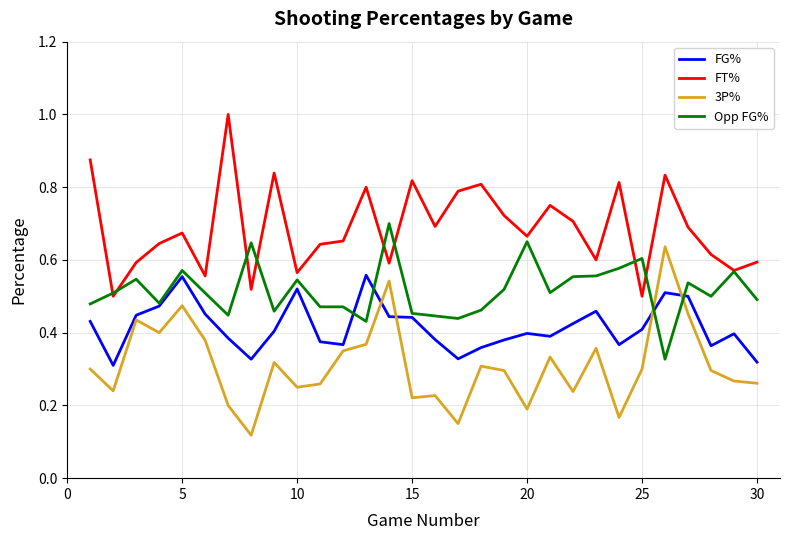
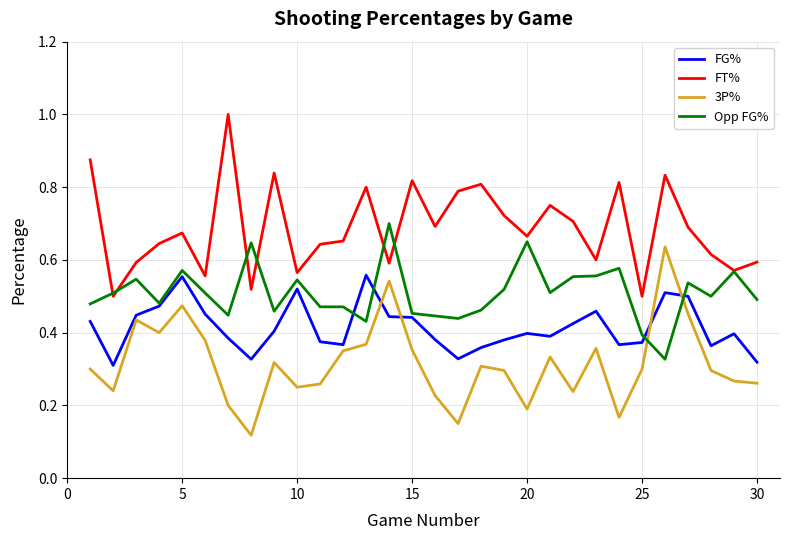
  {
    "FG%": {
      "5": 0.55,
      "10": 0.52,
      "15": 0.44,
      "20": 0.40,
-     "25": 0.41,
+     "25": 0.37,
      "30": 0.32
    },
    "FT%": {
      "5": 0.67,
      "10": 0.57,
      "15": 0.82,
      "20": 0.67,
      "25": 0.50,
      "30": 0.59
    },
    "3P%": {
      "5": 0.47,
      "10": 0.25,
-     "15": 0.22,
+     "15": 0.35,
      "20": 0.19,
      "25": 0.30,
      "30": 0.26
    },
    "Opp FG%": {
      "5": 0.57,
      "10": 0.55,
      "15": 0.45,
      "20": 0.65,
-     "25": 0.60,
+     "25": 0.39,
      "30": 0.49
    }
  }
